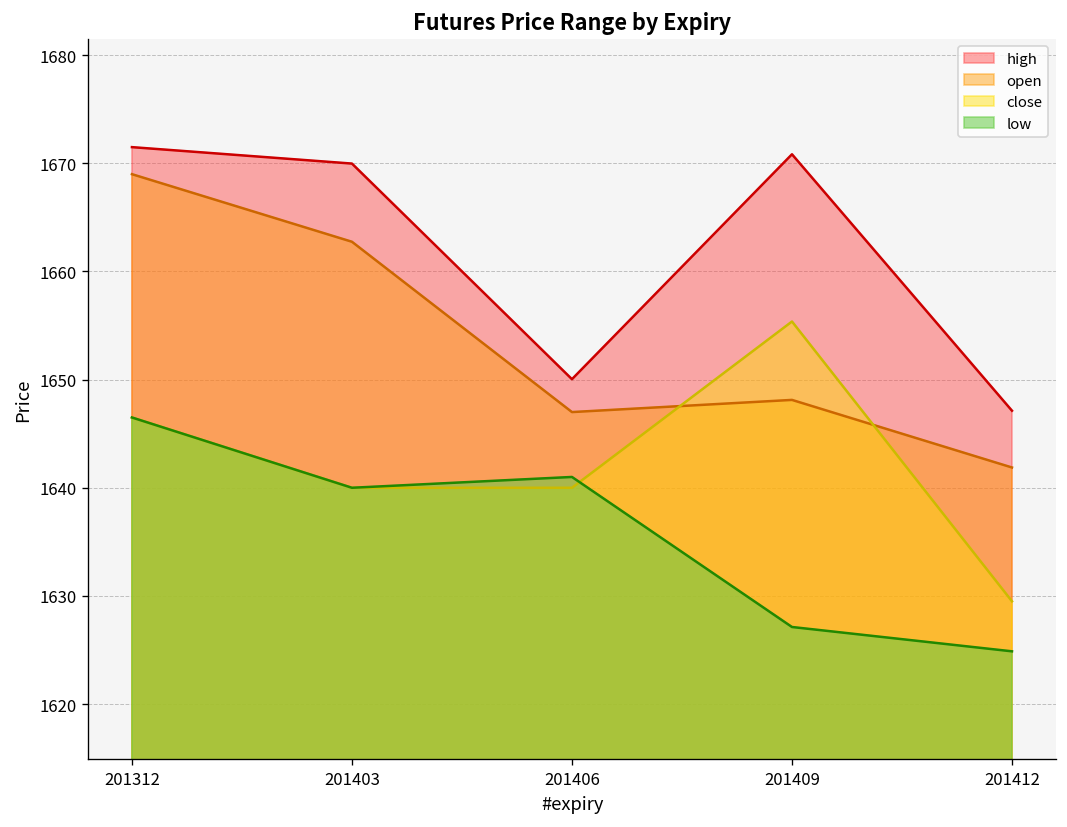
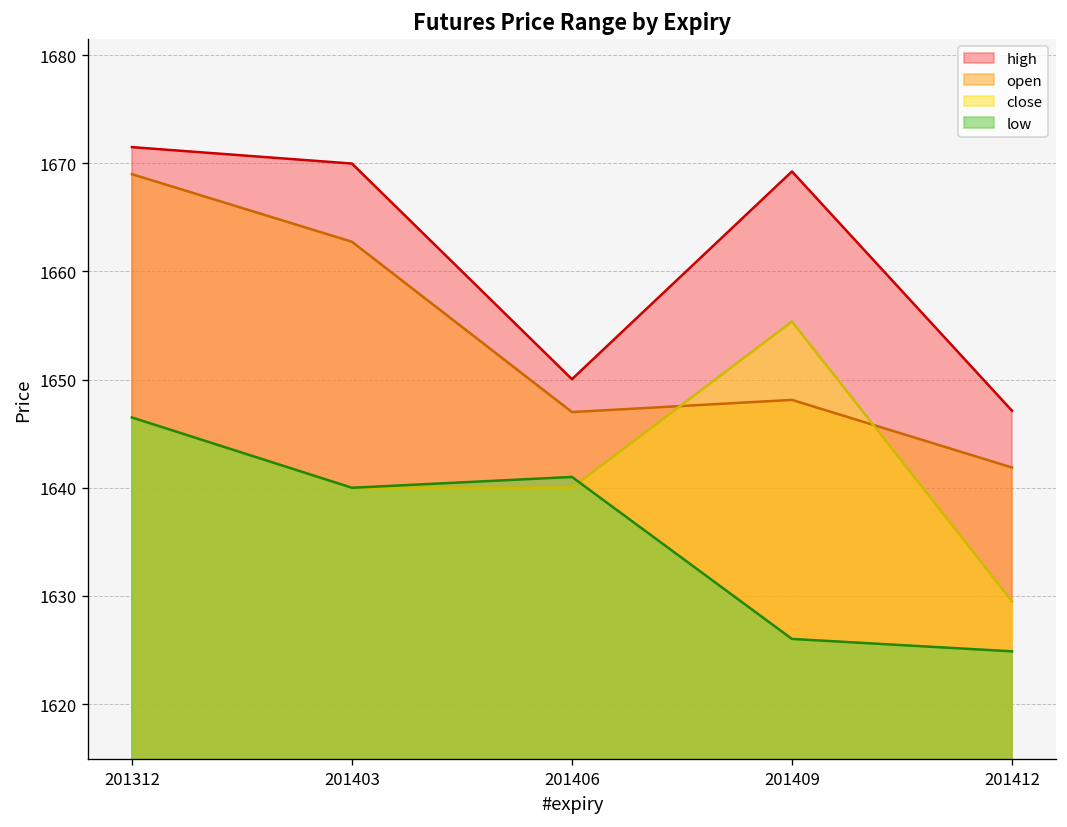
  {
    "high": {
      "201312": 1672,
      "201403": 1670,
      "201406": 1650,
-     "201409": 1671,
+     "201409": 1669,
      "201412": 1647
    },
    "low": {
      "201406": 1641,
-     "201409": 1627,
+     "201409": 1626,
      "201412": 1625
    }
  }
